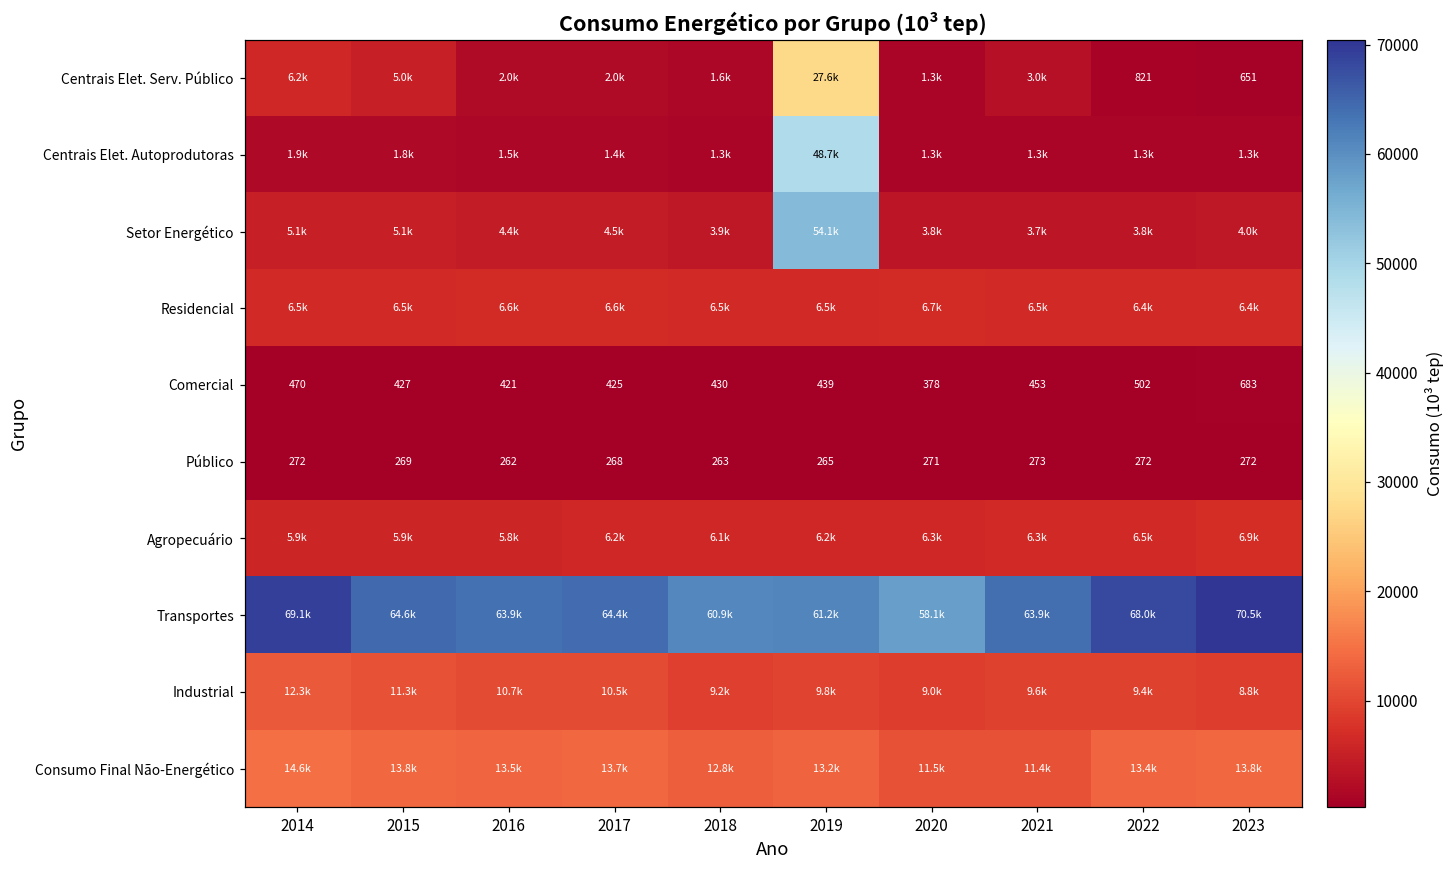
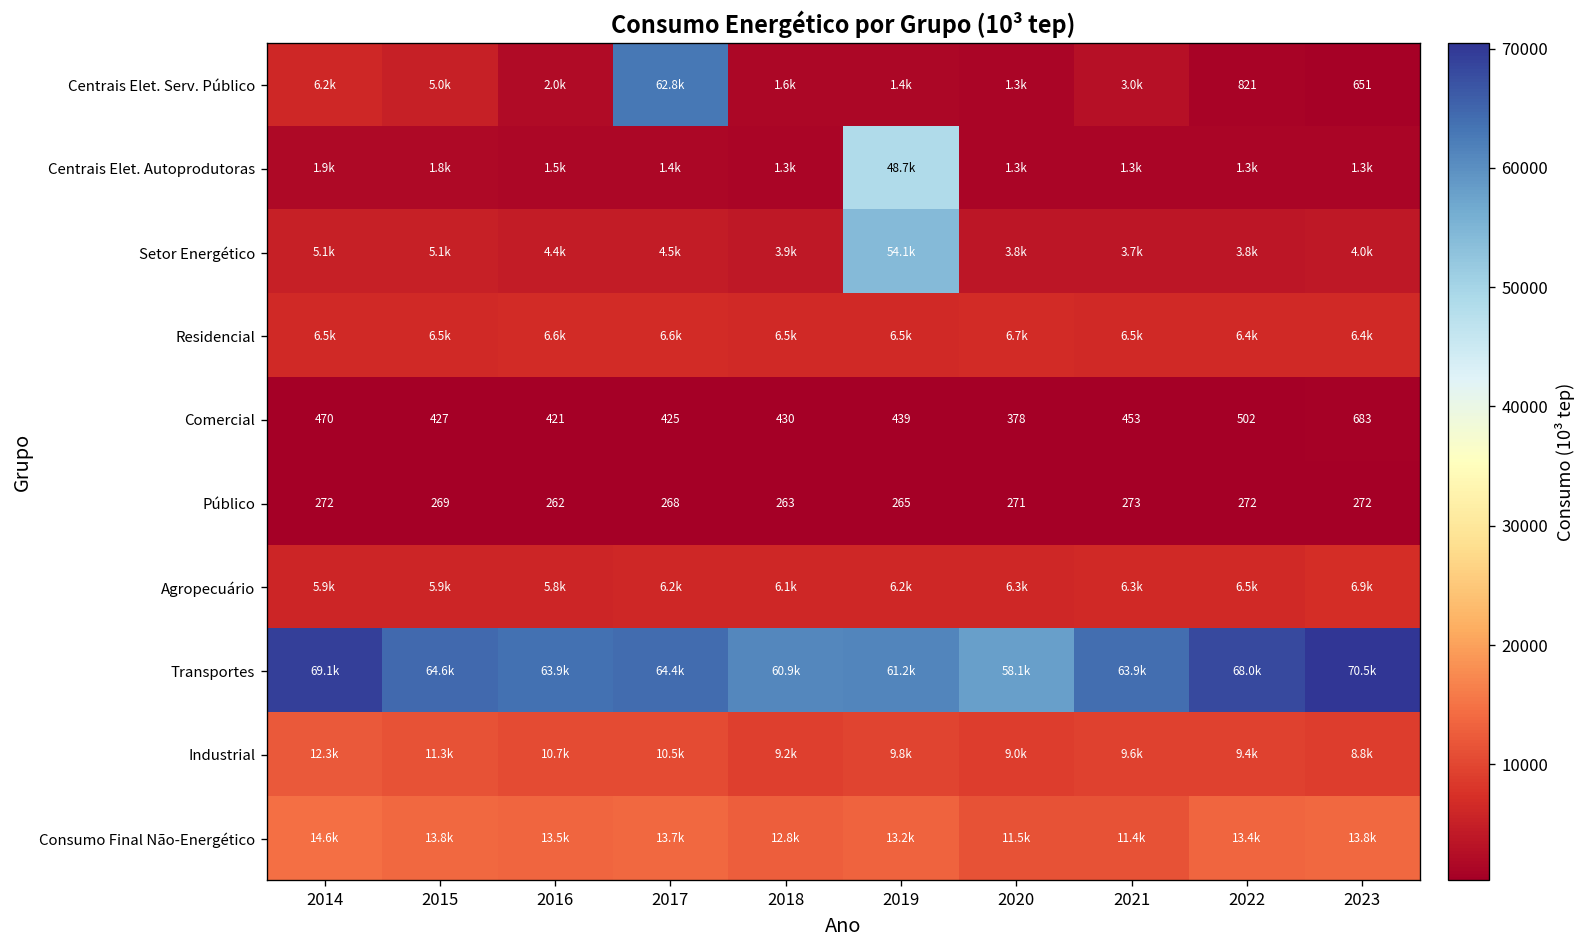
  {
    "Centrais Elet. Serv. Público": {
      "2014": "6.2k",
      "2015": "5.0k",
      "2016": "2.0k",
-     "2017": "2.0k",
+     "2017": "62.8k",
      "2018": "1.6k",
-     "2019": "27.6k",
+     "2019": "1.4k",
      "2020": "1.3k",
      "2021": "3.0k",
      "2022": "821",
      "2023": "651"
    },
    "Centrais Elet. Autoprodutoras": {
      "2014": "1.9k",
      "2015": "1.8k",
      "2016": "1.5k",
      "2017": "1.4k",
      "2018": "1.3k",
      "2019": "48.7k",
      "2020": "1.3k",
      "2021": "1.3k",
      "2022": "1.3k",
      "2023": "1.3k"
    },
    "Setor Energético": {
      "2014": "5.1k",
      "2015": "5.1k",
      "2016": "4.4k",
      "2017": "4.5k",
      "2018": "3.9k",
      "2019": "54.1k",
      "2020": "3.8k",
      "2021": "3.7k",
      "2022": "3.8k",
      "2023": "4.0k"
    },
    "Residencial": {
      "2014": "6.5k",
      "2015": "6.5k",
      "2016": "6.6k",
      "2017": "6.6k",
      "2018": "6.5k",
      "2019": "6.5k",
      "2020": "6.7k",
      "2021": "6.5k",
      "2022": "6.4k",
      "2023": "6.4k"
    },
    "Comercial": {
      "2014": "470",
      "2015": "427",
      "2016": "421",
      "2017": "425",
      "2018": "430",
      "2019": "439",
      "2020": "378",
      "2021": "453",
      "2022": "502",
      "2023": "683"
    },
    "Público": {
      "2014": "272",
      "2015": "269",
      "2016": "262",
      "2017": "268",
      "2018": "263",
      "2019": "265",
      "2020": "271",
      "2021": "273",
      "2022": "272",
      "2023": "272"
    },
    "Agropecuário": {
      "2014": "5.9k",
      "2015": "5.9k",
      "2016": "5.8k",
      "2017": "6.2k",
      "2018": "6.1k",
      "2019": "6.2k",
      "2020": "6.3k",
      "2021": "6.3k",
      "2022": "6.5k",
      "2023": "6.9k"
    },
    "Transportes": {
      "2014": "69.1k",
      "2015": "64.6k",
      "2016": "63.9k",
      "2017": "64.4k",
      "2018": "60.9k",
      "2019": "61.2k",
      "2020": "58.1k",
      "2021": "63.9k",
      "2022": "68.0k",
      "2023": "70.5k"
    },
    "Industrial": {
      "2014": "12.3k",
      "2015": "11.3k",
      "2016": "10.7k",
      "2017": "10.5k",
      "2018": "9.2k",
      "2019": "9.8k",
      "2020": "9.0k",
      "2021": "9.6k",
      "2022": "9.4k",
      "2023": "8.8k"
    },
    "Consumo Final Não-Energético": {
      "2014": "14.6k",
      "2015": "13.8k",
      "2016": "13.5k",
      "2017": "13.7k",
      "2018": "12.8k",
      "2019": "13.2k",
      "2020": "11.5k",
      "2021": "11.4k",
      "2022": "13.4k",
      "2023": "13.8k"
    }
  }
